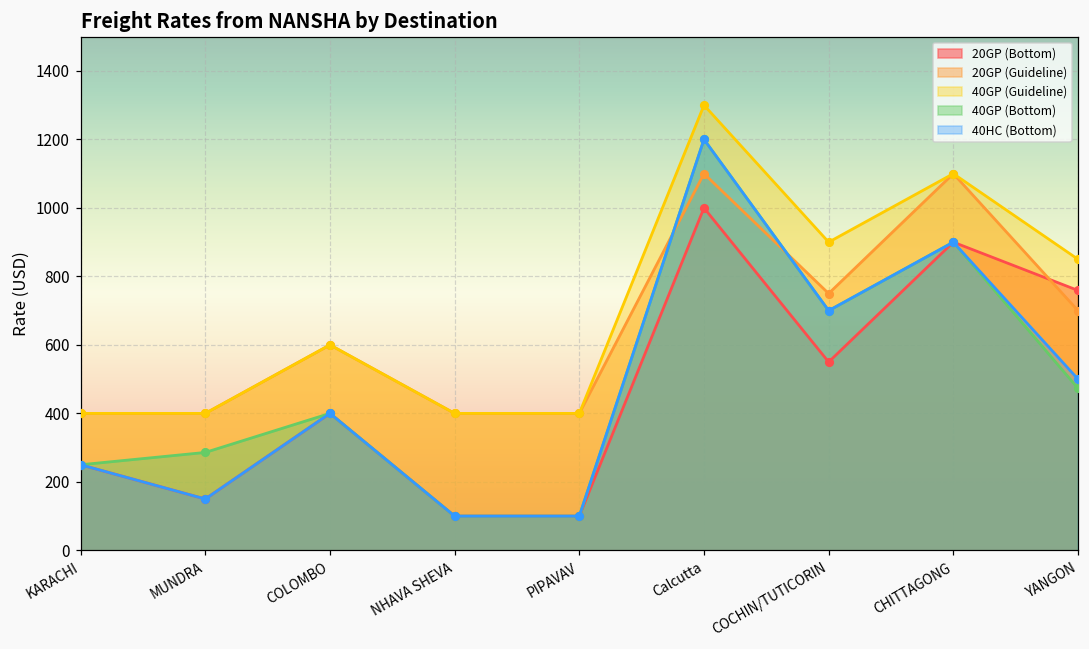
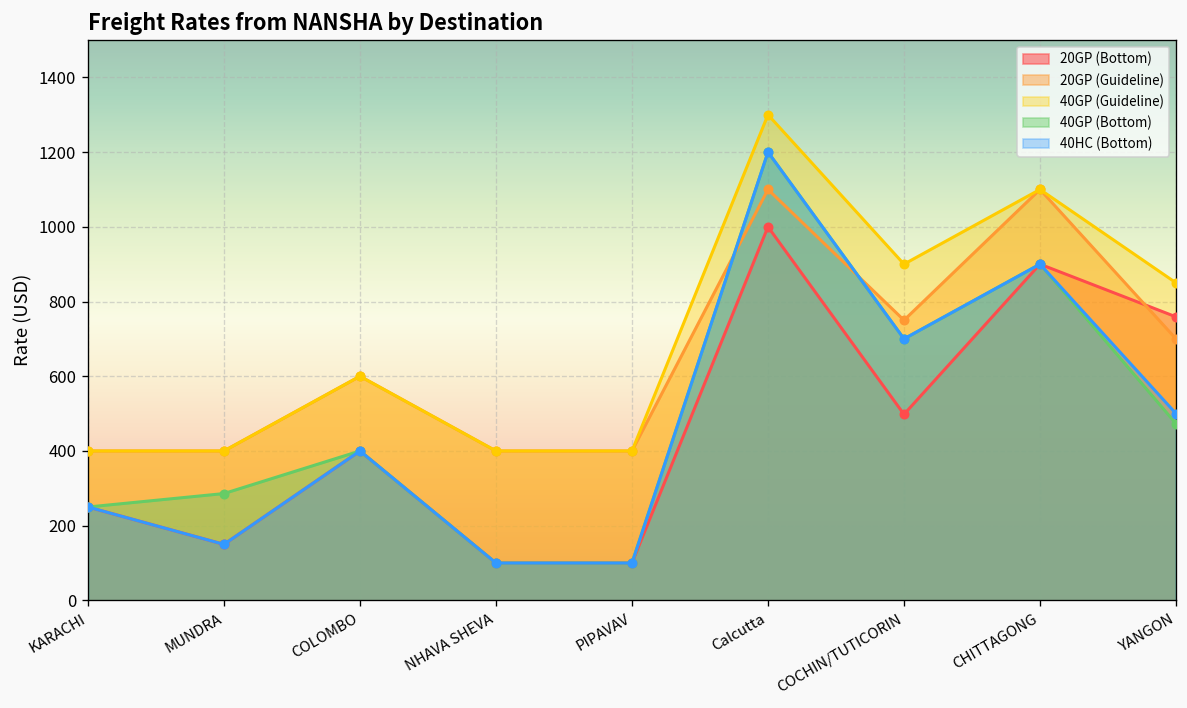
  {
    "20GP (Bottom)": {
      "Calcutta": 1000,
-     "COCHIN/TUTICORIN": 550,
+     "COCHIN/TUTICORIN": 500,
      "YANGON": 760
    },
    "40GP (Bottom)": {
      "MUNDRA": 290,
      "YANGON": 470
    },
    "40HC (Bottom)": {
      "YANGON": 500
    }
  }
